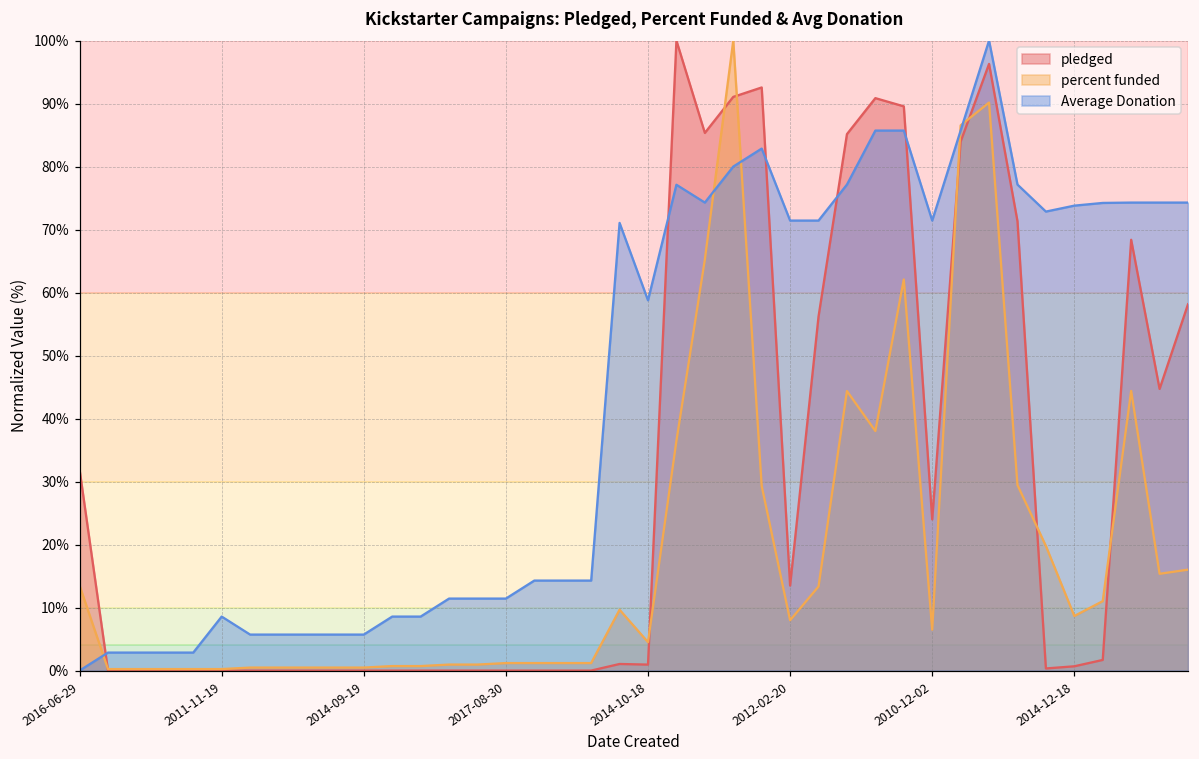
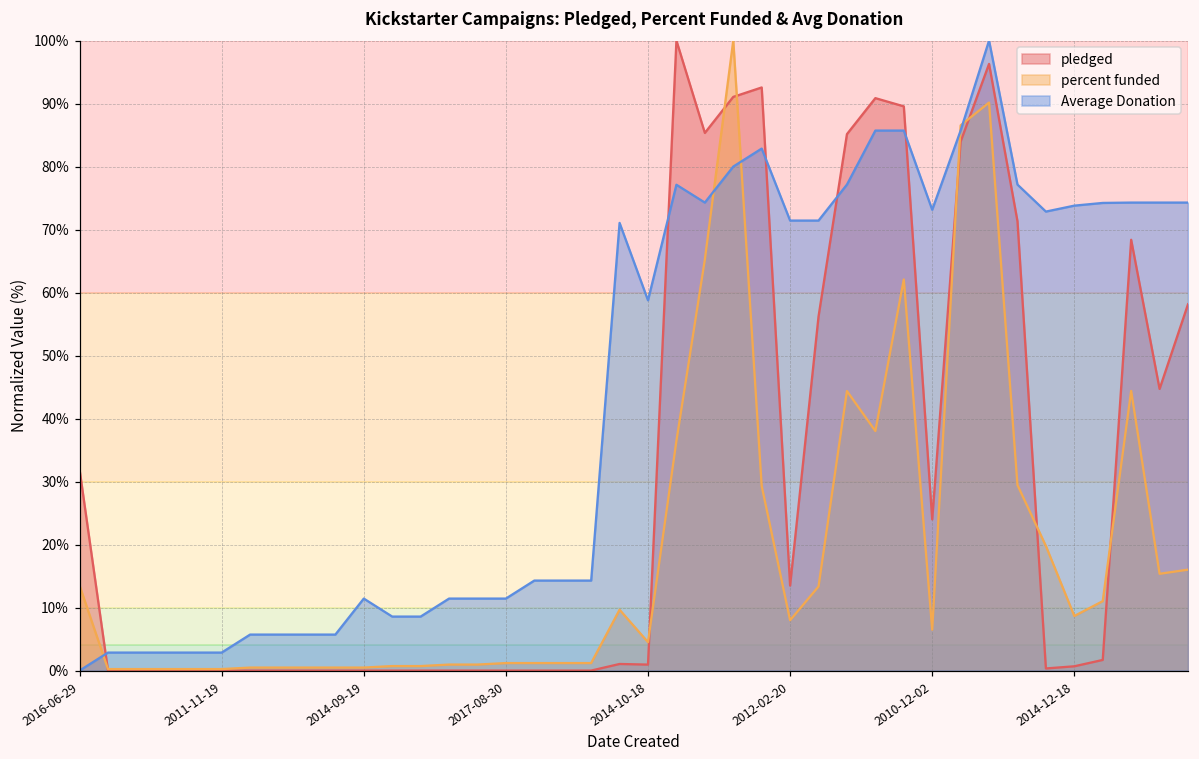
  {
    "Average Donation": {
      "2016-06-29": "0%",
-     "2011-11-19": "9%",
-     "2014-09-19": "6%",
+     "2011-11-19": "3%",
+     "2014-09-19": "11%",
      "2017-08-30": "11%",
      "2014-10-18": "59%",
      "2012-02-20": "71%",
-     "2010-12-02": "71%",
+     "2010-12-02": "73%",
      "2014-12-18": "74%"
    }
  }
